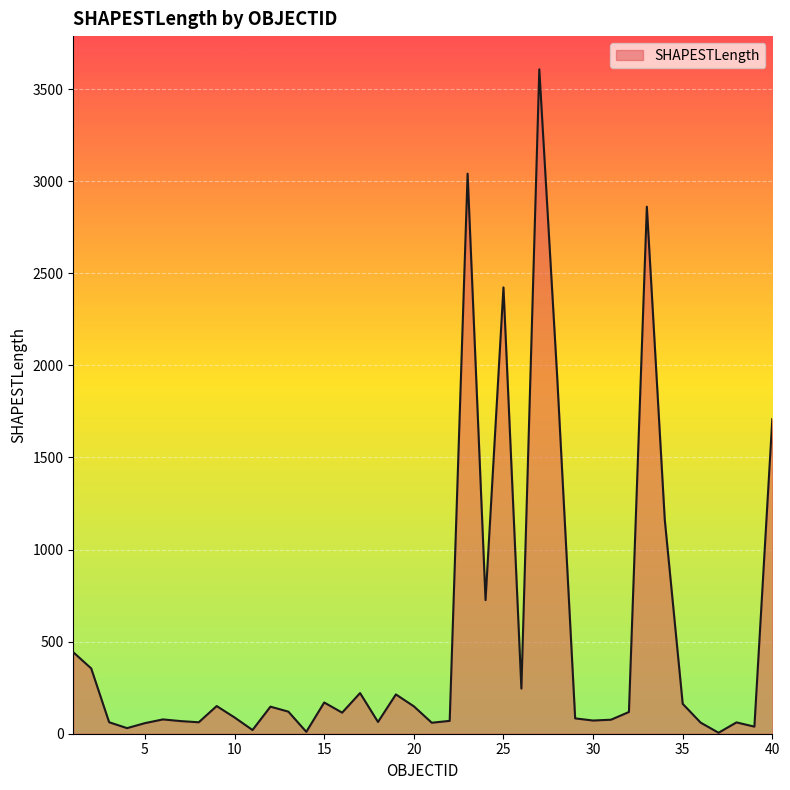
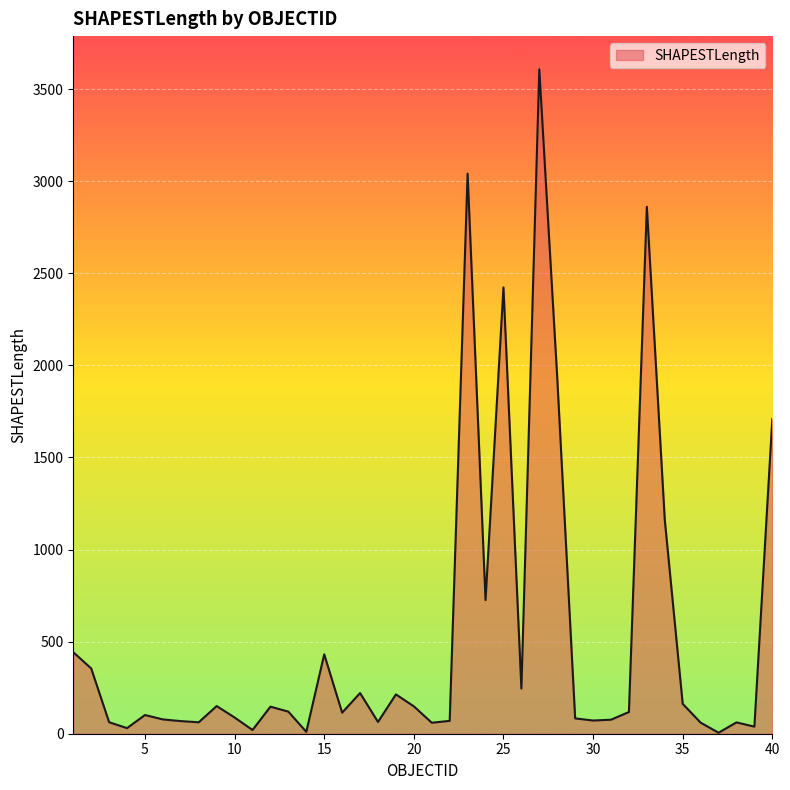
  {
-   "5": 60,
+   "5": 100,
    "10": 90,
-   "15": 170,
+   "15": 430,
    "20": 150,
    "25": 2420,
    "30": 70,
    "35": 160,
    "40": 1710
  }
